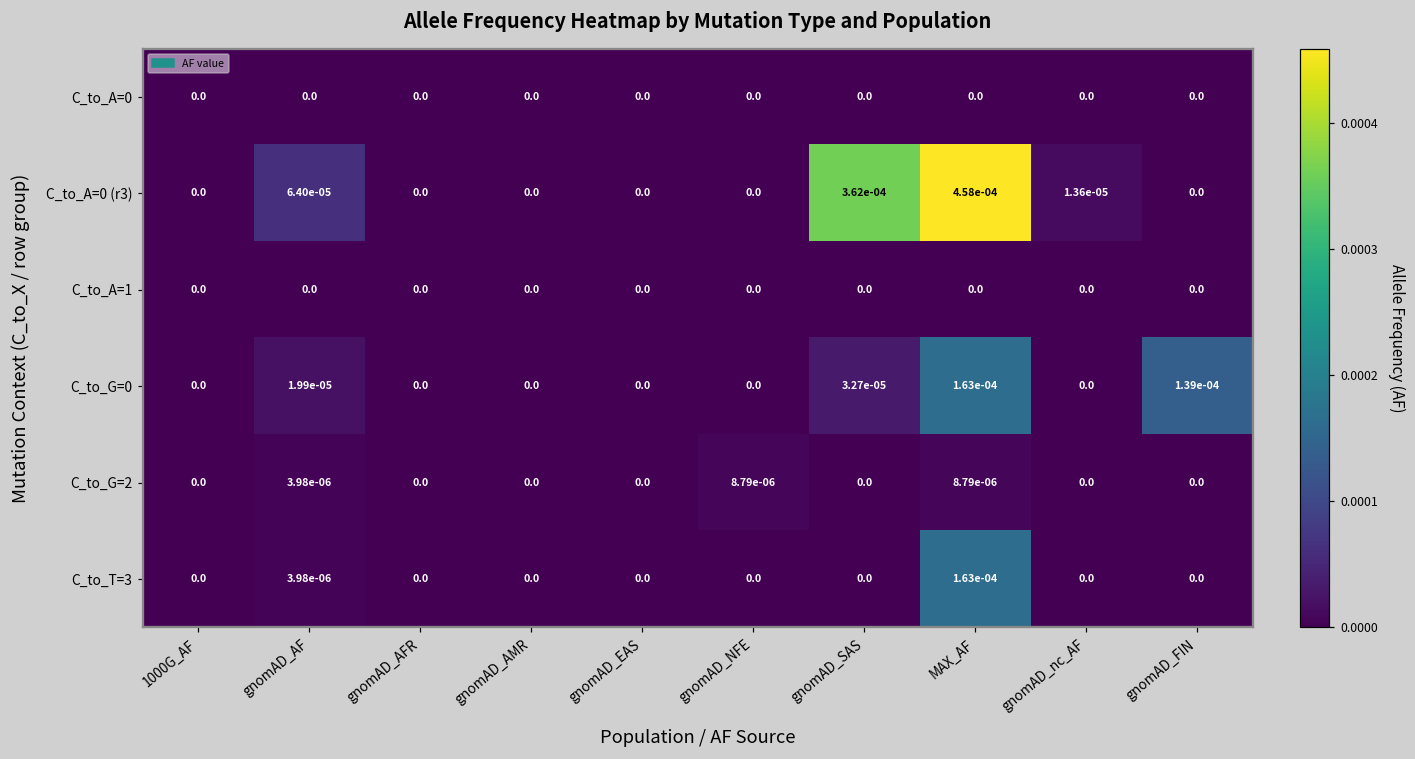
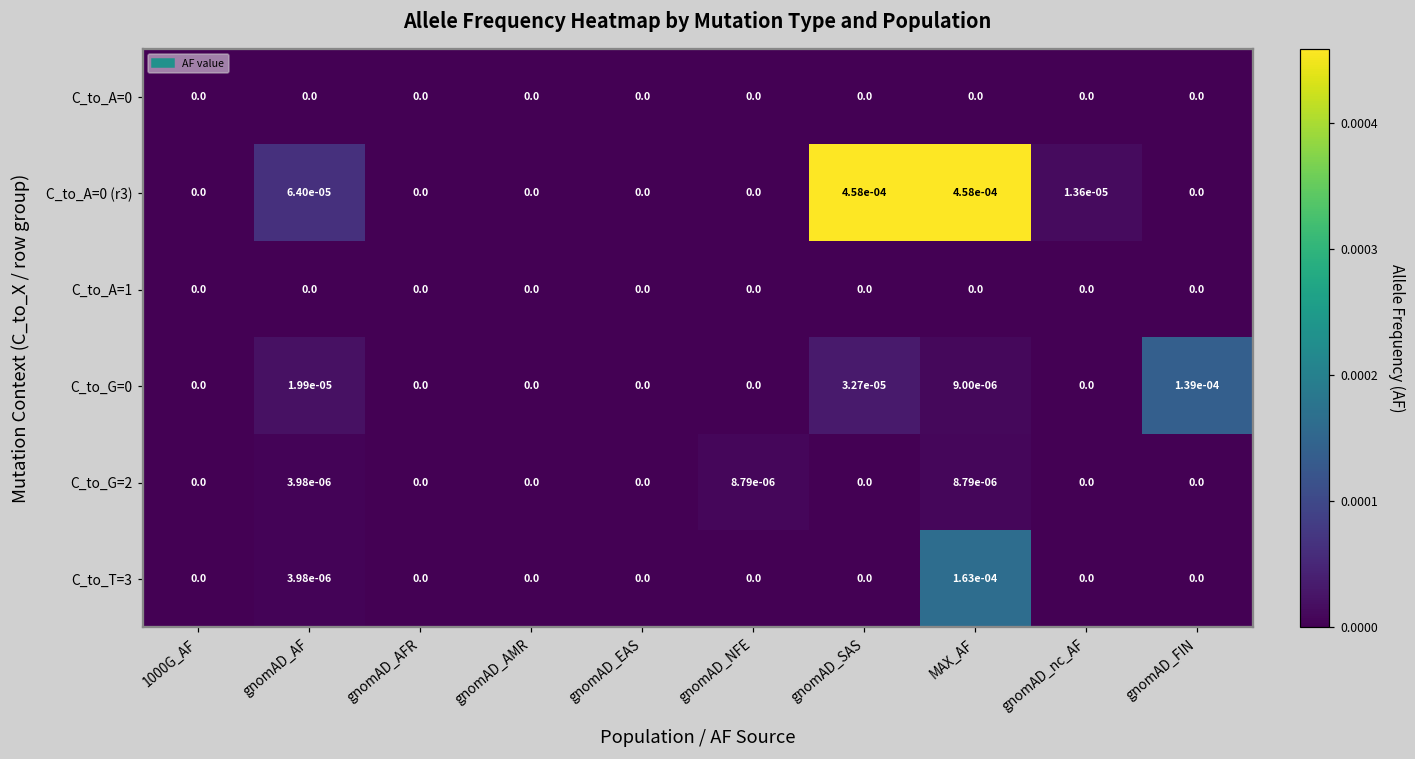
  {
    "C_to_A=0": {
      "1000G_AF": "0.0",
      "gnomAD_AF": "0.0",
      "gnomAD_AFR": "0.0",
      "gnomAD_AMR": "0.0",
      "gnomAD_EAS": "0.0",
      "gnomAD_NFE": "0.0",
      "gnomAD_SAS": "0.0",
      "MAX_AF": "0.0",
      "gnomAD_nc_AF": "0.0",
      "gnomAD_FIN": "0.0"
    },
    "C_to_A=0 (r3)": {
      "1000G_AF": "0.0",
      "gnomAD_AF": "6.40e-05",
      "gnomAD_AFR": "0.0",
      "gnomAD_AMR": "0.0",
      "gnomAD_EAS": "0.0",
      "gnomAD_NFE": "0.0",
-     "gnomAD_SAS": "3.62e-04",
+     "gnomAD_SAS": "4.58e-04",
      "MAX_AF": "4.58e-04",
      "gnomAD_nc_AF": "1.36e-05",
      "gnomAD_FIN": "0.0"
    },
    "C_to_A=1": {
      "1000G_AF": "0.0",
      "gnomAD_AF": "0.0",
      "gnomAD_AFR": "0.0",
      "gnomAD_AMR": "0.0",
      "gnomAD_EAS": "0.0",
      "gnomAD_NFE": "0.0",
      "gnomAD_SAS": "0.0",
      "MAX_AF": "0.0",
      "gnomAD_nc_AF": "0.0",
      "gnomAD_FIN": "0.0"
    },
    "C_to_G=0": {
      "1000G_AF": "0.0",
      "gnomAD_AF": "1.99e-05",
      "gnomAD_AFR": "0.0",
      "gnomAD_AMR": "0.0",
      "gnomAD_EAS": "0.0",
      "gnomAD_NFE": "0.0",
      "gnomAD_SAS": "3.27e-05",
-     "MAX_AF": "1.63e-04",
+     "MAX_AF": "9.00e-06",
      "gnomAD_nc_AF": "0.0",
      "gnomAD_FIN": "1.39e-04"
    },
    "C_to_G=2": {
      "1000G_AF": "0.0",
      "gnomAD_AF": "3.98e-06",
      "gnomAD_AFR": "0.0",
      "gnomAD_AMR": "0.0",
      "gnomAD_EAS": "0.0",
      "gnomAD_NFE": "8.79e-06",
      "gnomAD_SAS": "0.0",
      "MAX_AF": "8.79e-06",
      "gnomAD_nc_AF": "0.0",
      "gnomAD_FIN": "0.0"
    },
    "C_to_T=3": {
      "1000G_AF": "0.0",
      "gnomAD_AF": "3.98e-06",
      "gnomAD_AFR": "0.0",
      "gnomAD_AMR": "0.0",
      "gnomAD_EAS": "0.0",
      "gnomAD_NFE": "0.0",
      "gnomAD_SAS": "0.0",
      "MAX_AF": "1.63e-04",
      "gnomAD_nc_AF": "0.0",
      "gnomAD_FIN": "0.0"
    }
  }
